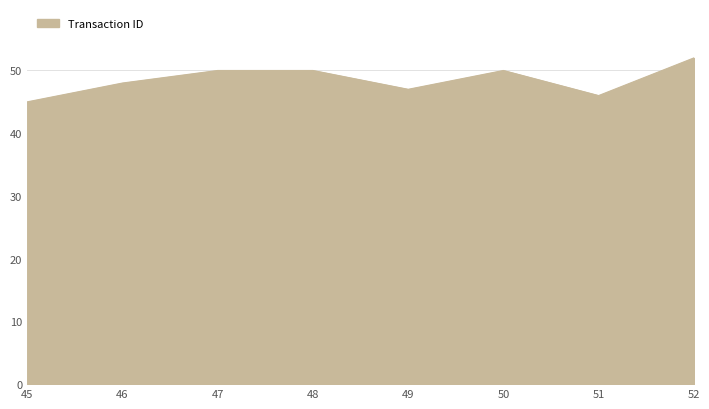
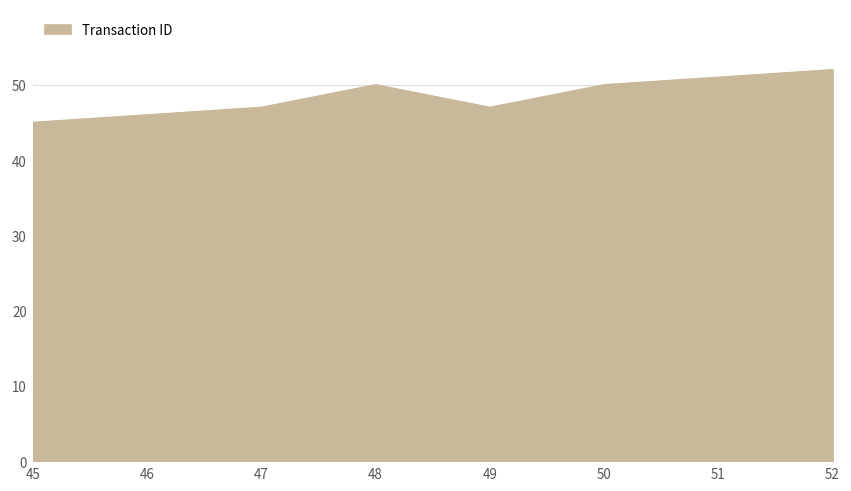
  {
    "45": 45,
-   "46": 48,
-   "47": 50,
+   "46": 46,
+   "47": 47,
    "48": 50,
    "49": 47,
    "50": 50,
-   "51": 46,
+   "51": 51,
    "52": 52
  }
